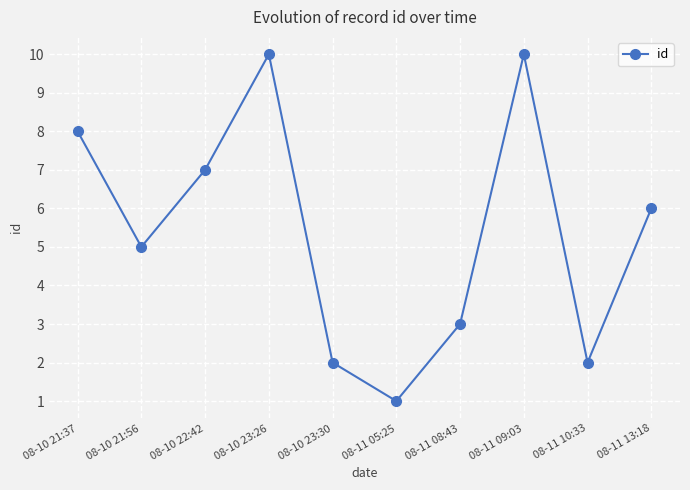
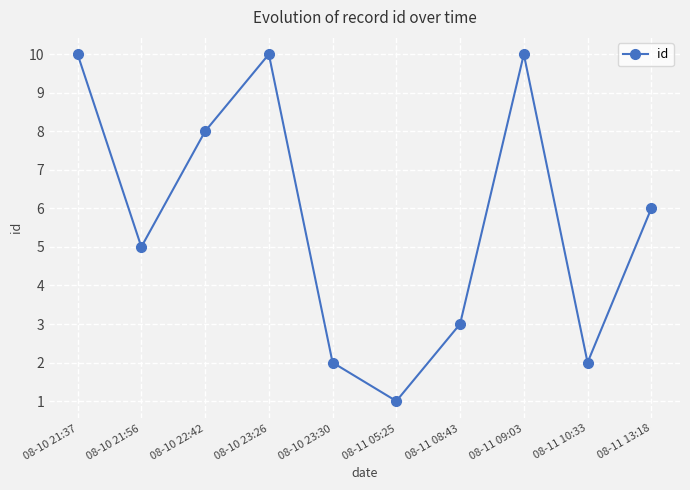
  {
-   "08-10 21:37": 8,
+   "08-10 21:37": 10,
    "08-10 21:56": 5,
-   "08-10 22:42": 7,
+   "08-10 22:42": 8,
    "08-10 23:26": 10,
    "08-10 23:30": 2,
    "08-11 05:25": 1,
    "08-11 08:43": 3,
    "08-11 09:03": 10,
    "08-11 10:33": 2,
    "08-11 13:18": 6
  }
